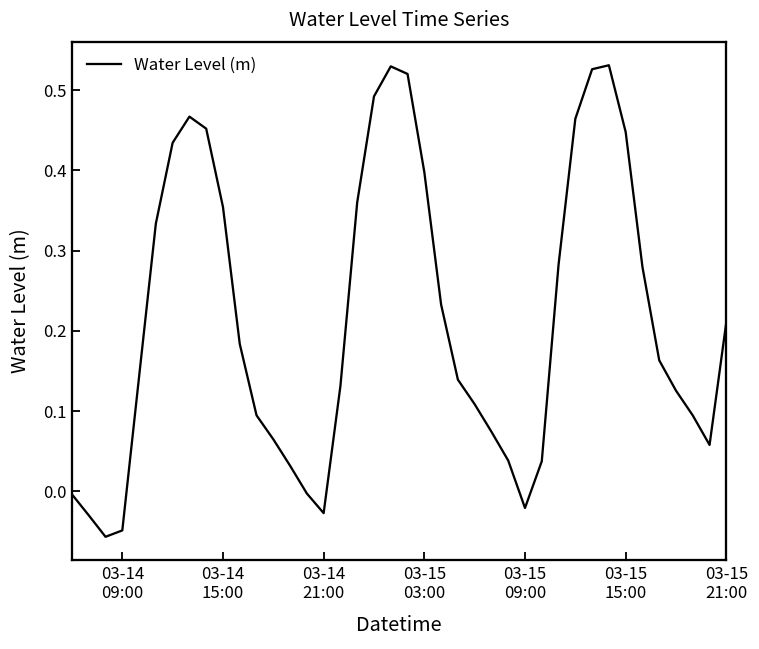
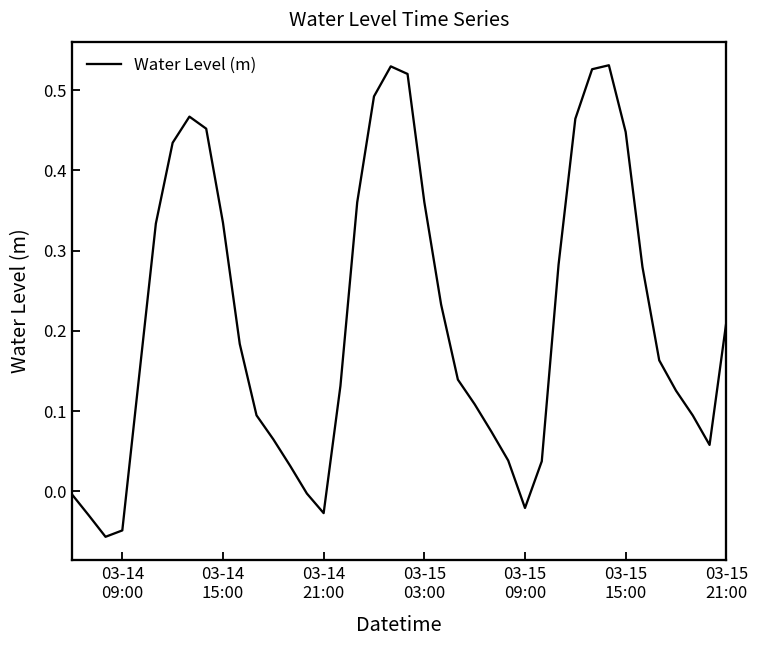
  {
    "03-14 09:00": -0.05,
-   "03-14 15:00": 0.35,
+   "03-14 15:00": 0.33,
    "03-14 21:00": -0.03,
-   "03-15 03:00": 0.40,
+   "03-15 03:00": 0.36,
    "03-15 09:00": -0.02,
    "03-15 15:00": 0.45,
    "03-15 21:00": 0.21
  }
